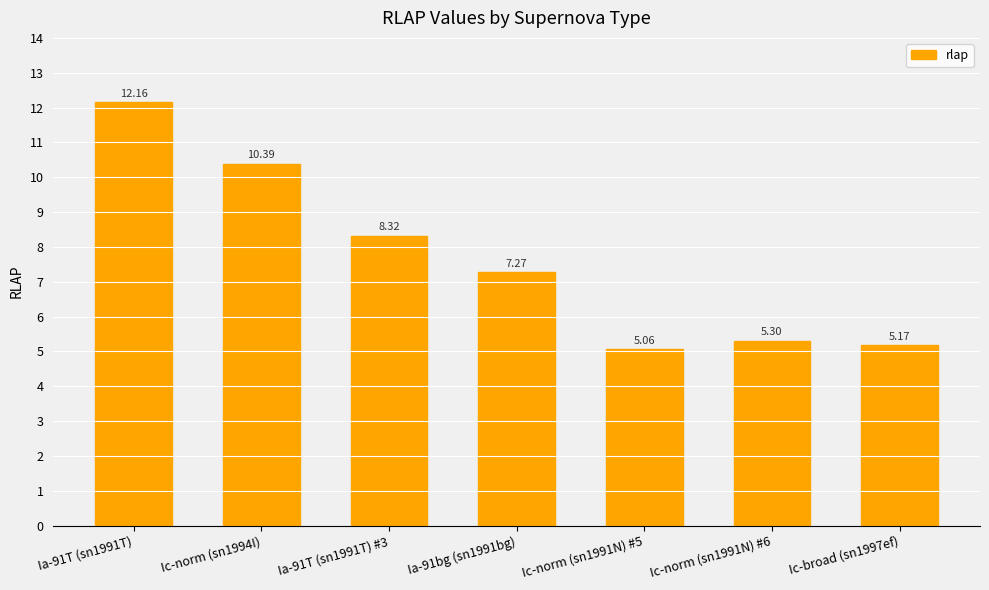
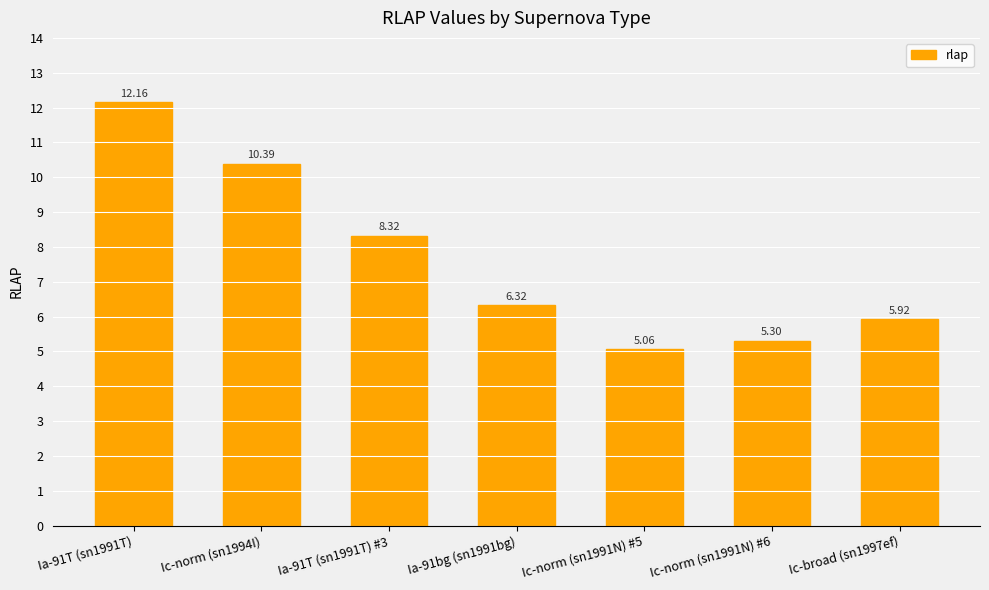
  {
    "Ia-91T (sn1991T)": 12.16,
    "Ic-norm (sn1994I)": 10.39,
    "Ia-91T (sn1991T) #3": 8.32,
-   "Ia-91bg (sn1991bg)": 7.27,
+   "Ia-91bg (sn1991bg)": 6.32,
    "Ic-norm (sn1991N) #5": 5.06,
    "Ic-norm (sn1991N) #6": 5.30,
-   "Ic-broad (sn1997ef)": 5.17
+   "Ic-broad (sn1997ef)": 5.92
  }
